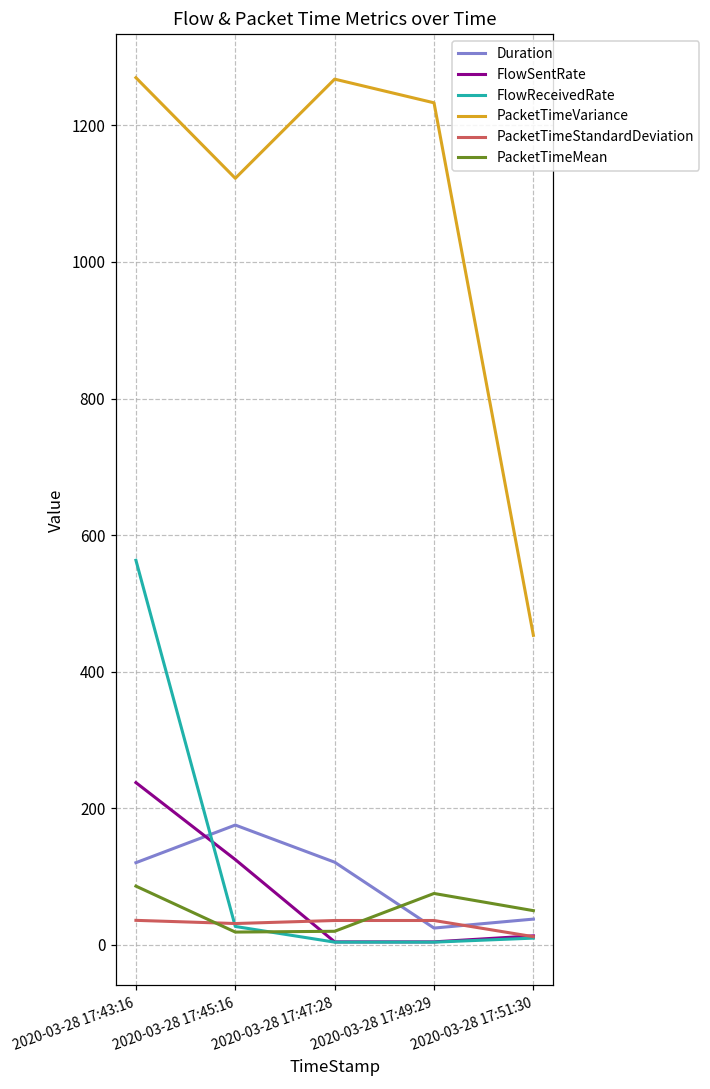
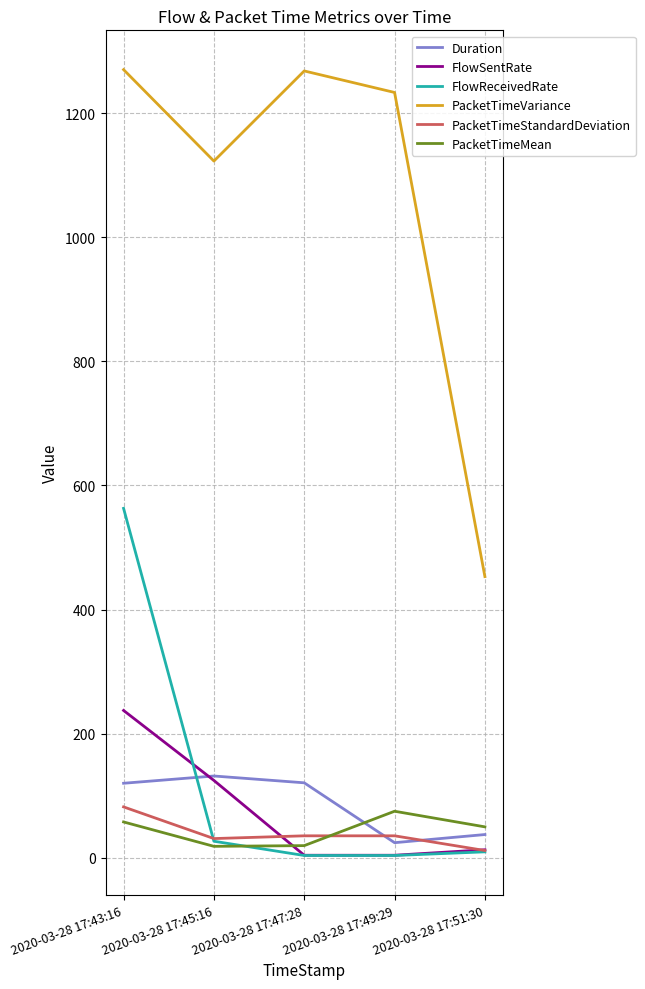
  {
    "Duration": {
      "2020-03-28 17:43:16": 120,
-     "2020-03-28 17:45:16": 180,
+     "2020-03-28 17:45:16": 130,
      "2020-03-28 17:47:28": 120,
      "2020-03-28 17:49:29": 20,
      "2020-03-28 17:51:30": 40
    },
    "FlowSentRate": {
      "2020-03-28 17:43:16": 240,
      "2020-03-28 17:45:16": 120
    },
    "FlowReceivedRate": {
      "2020-03-28 17:43:16": 560,
      "2020-03-28 17:45:16": 30
    },
    "PacketTimeVariance": {
      "2020-03-28 17:43:16": 1270,
      "2020-03-28 17:45:16": 1120,
      "2020-03-28 17:47:28": 1270,
      "2020-03-28 17:49:29": 1230,
      "2020-03-28 17:51:30": 450
    },
    "PacketTimeStandardDeviation": {
-     "2020-03-28 17:43:16": 40,
+     "2020-03-28 17:43:16": 80,
      "2020-03-28 17:45:16": 30,
      "2020-03-28 17:47:28": 40,
      "2020-03-28 17:49:29": 40
    },
    "PacketTimeMean": {
-     "2020-03-28 17:43:16": 90,
+     "2020-03-28 17:43:16": 60,
      "2020-03-28 17:45:16": 20,
      "2020-03-28 17:47:28": 20,
      "2020-03-28 17:49:29": 80,
      "2020-03-28 17:51:30": 50
    }
  }
